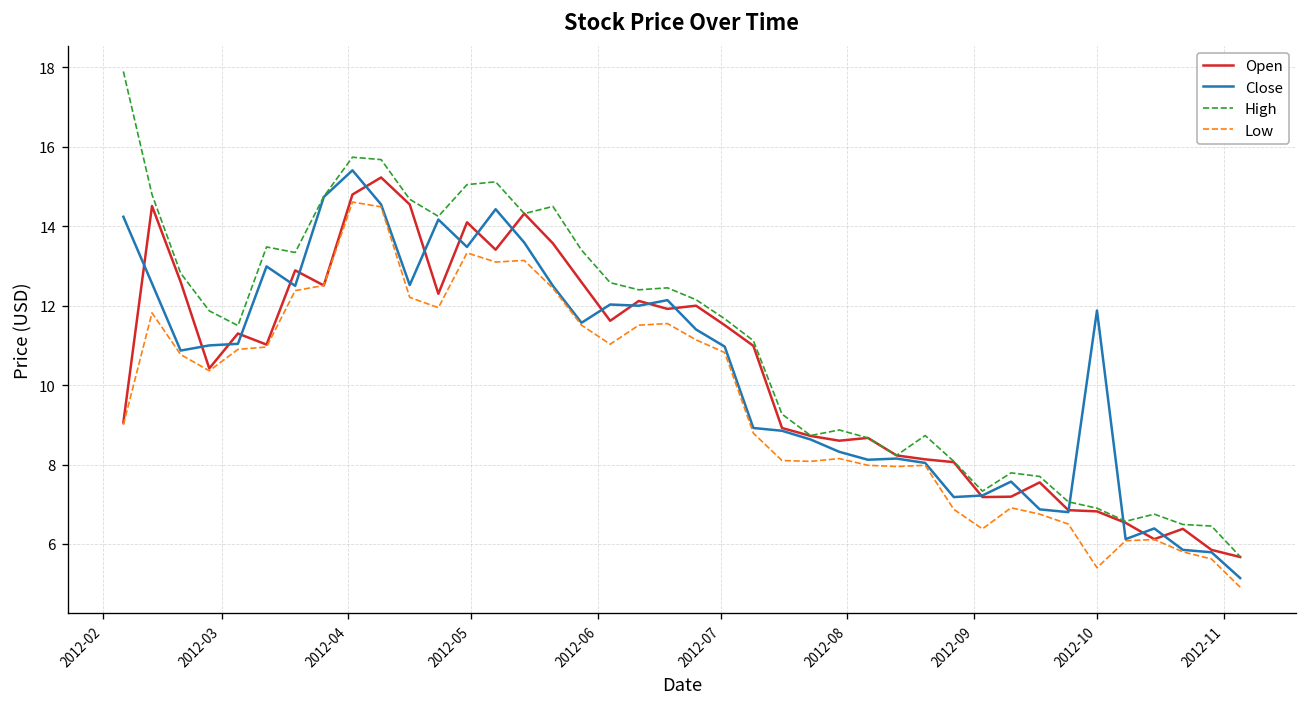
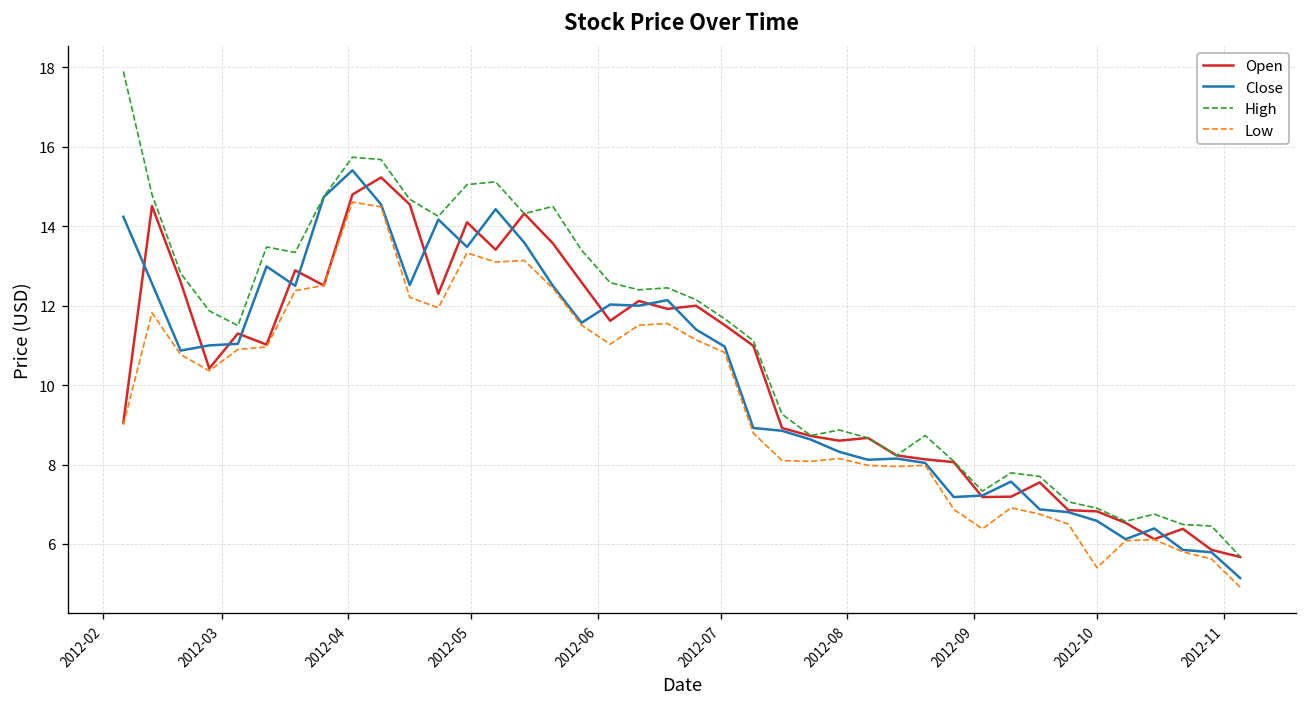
  {
    "Open": {
      "2012-10": 6.8
    },
    "Close": {
-     "2012-10": 11.9
+     "2012-10": 6.6
    },
    "High": {
      "2012-10": 6.9
    },
    "Low": {
      "2012-10": 5.4
    }
  }
